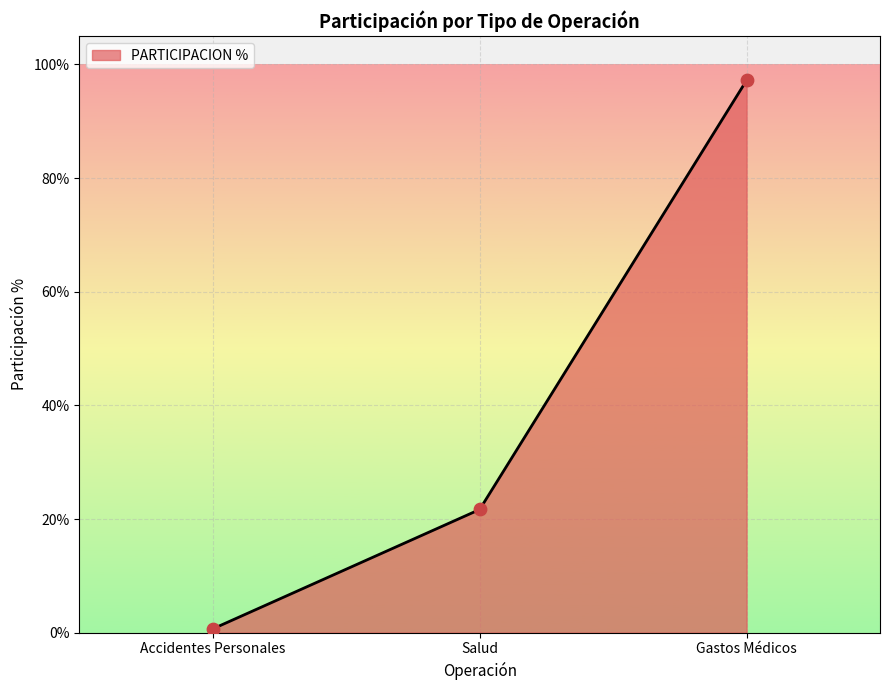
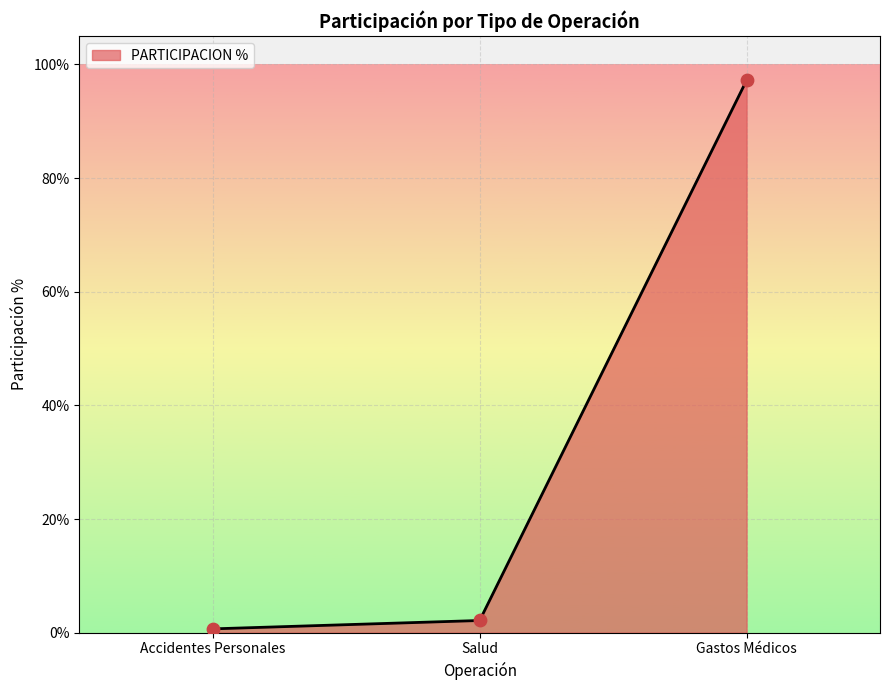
  {
    "Accidentes Personales": "1%",
-   "Salud": "22%",
+   "Salud": "2%",
    "Gastos Médicos": "97%"
  }
